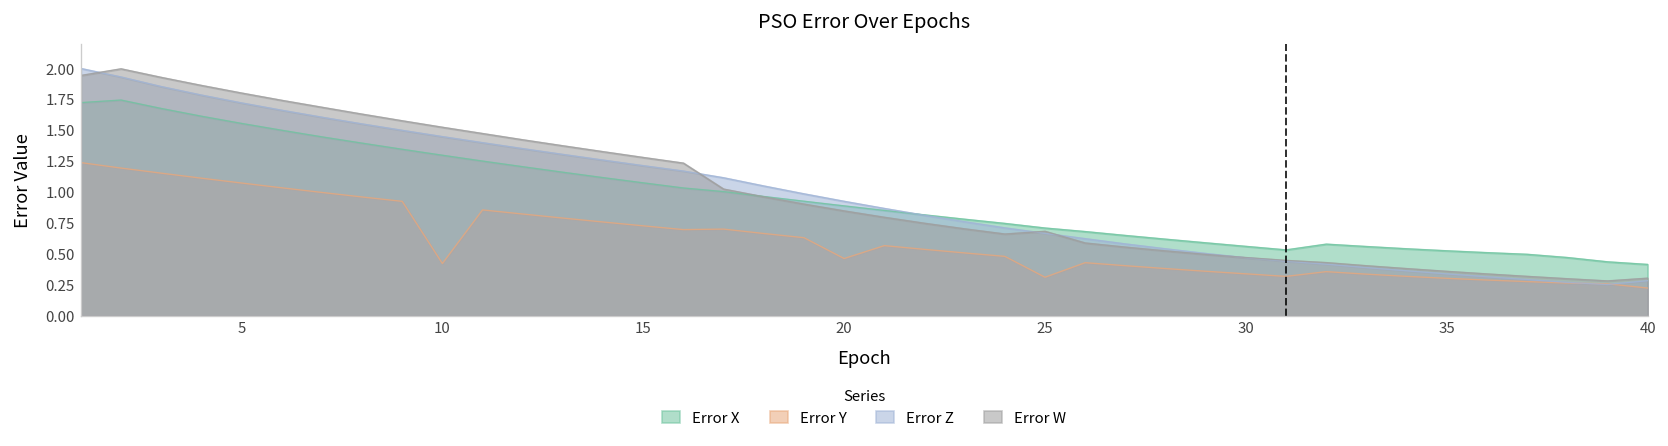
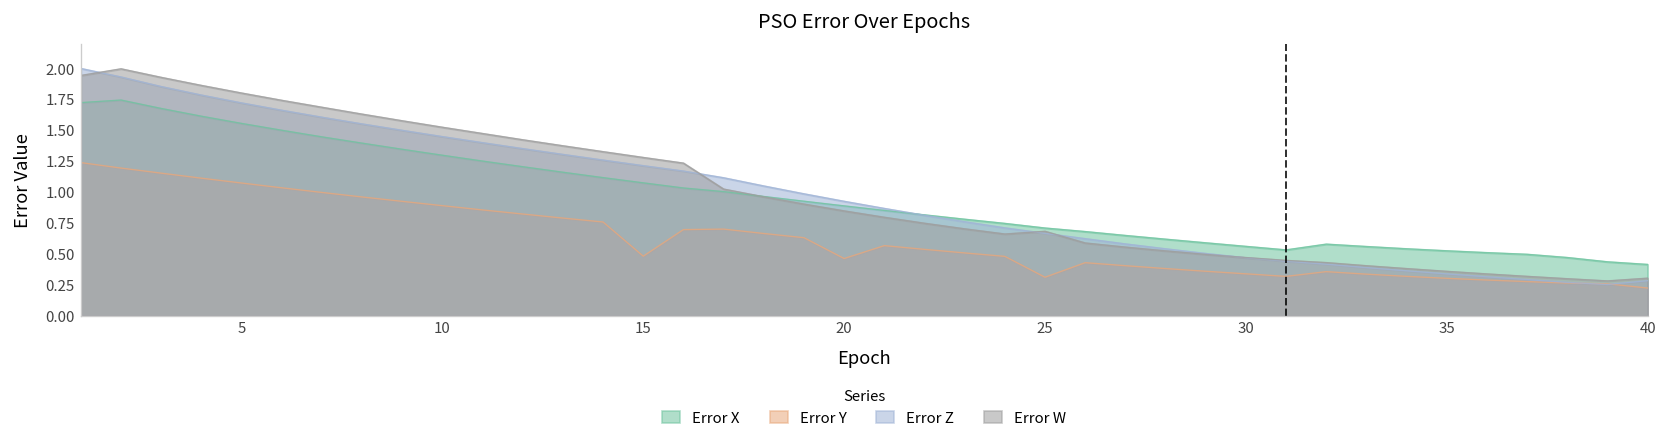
  {
    "Error Y": {
      "5": 1.07,
-     "10": 0.42,
-     "15": 0.73,
+     "10": 0.89,
+     "15": 0.48,
      "20": 0.46,
      "25": 0.31,
      "30": 0.34,
      "35": 0.30,
      "40": 0.23
    }
  }
